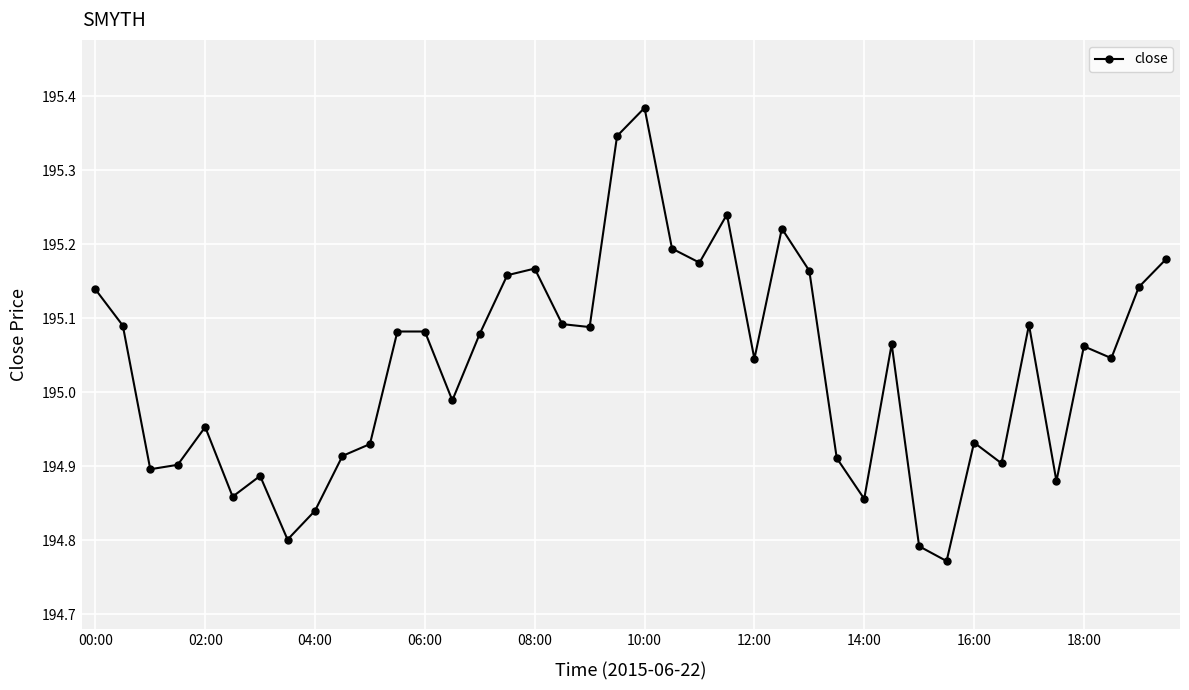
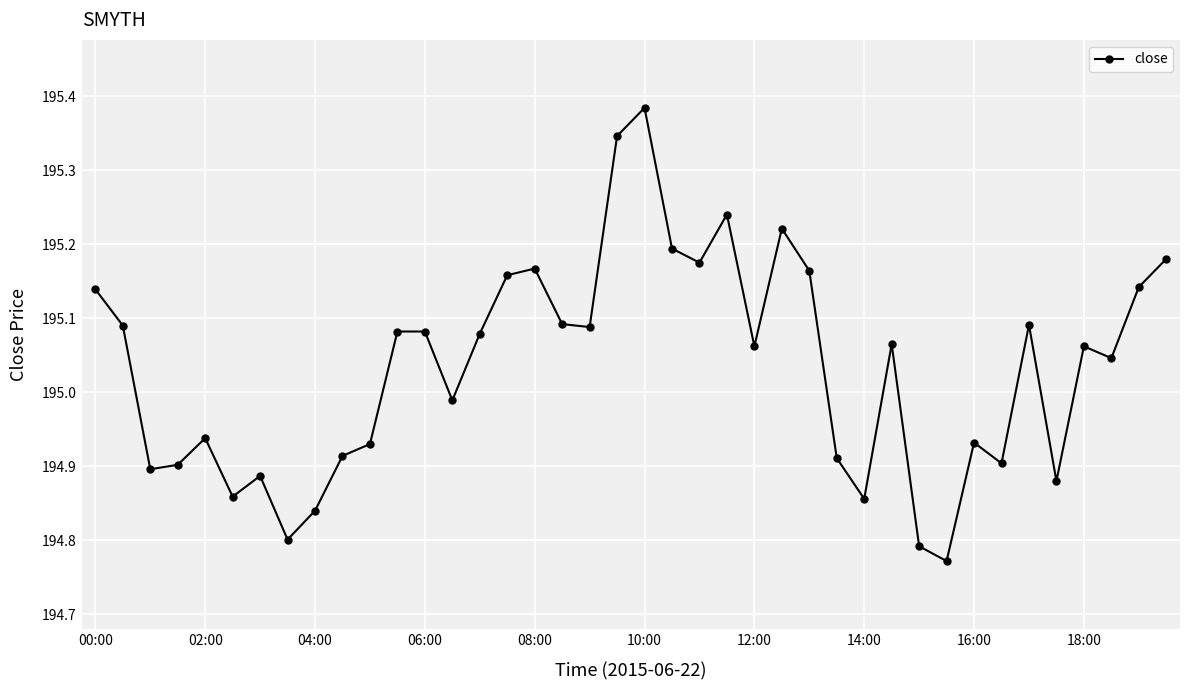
  {
    "00:00": 195.14,
-   "02:00": 194.95,
+   "02:00": 194.94,
    "04:00": 194.84,
    "06:00": 195.08,
    "08:00": 195.17,
    "10:00": 195.38,
-   "12:00": 195.05,
+   "12:00": 195.06,
    "14:00": 194.86,
    "16:00": 194.93,
    "18:00": 195.06
  }
